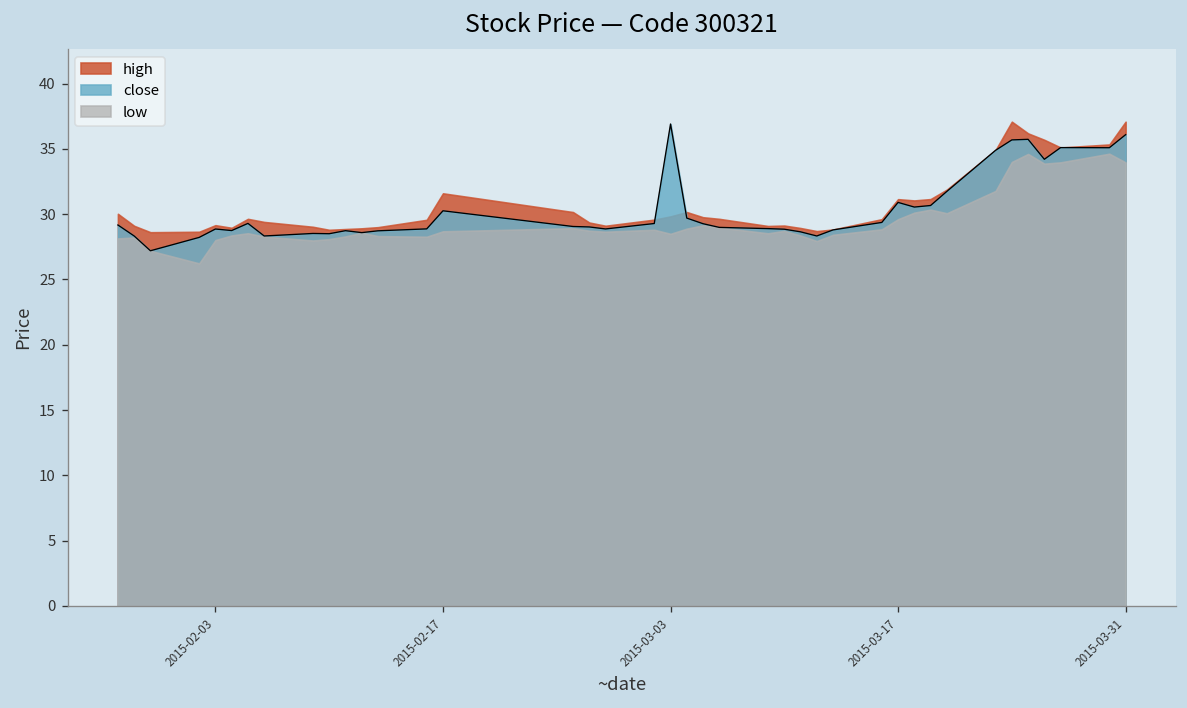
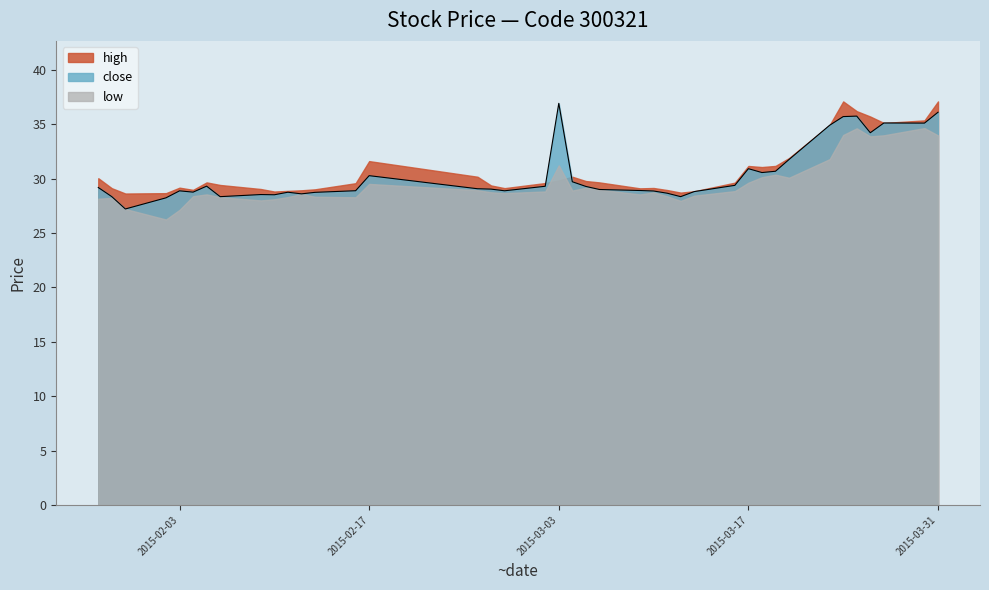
  {
    "high": {
      "2015-02-03": 29.2,
      "2015-02-17": 31.6,
      "2015-03-03": 29.8,
      "2015-03-17": 31.2,
      "2015-03-31": 37.1
    },
    "close": {
      "2015-02-03": 28.9,
      "2015-02-17": 30.3,
      "2015-03-03": 36.9,
      "2015-03-17": 30.9,
      "2015-03-31": 36.1
    },
    "low": {
-     "2015-02-03": 28.0,
-     "2015-02-17": 28.7,
-     "2015-03-03": 28.5,
+     "2015-02-03": 27.1,
+     "2015-02-17": 29.5,
+     "2015-03-03": 31.2,
      "2015-03-17": 29.6,
      "2015-03-31": 34.0
    }
  }
